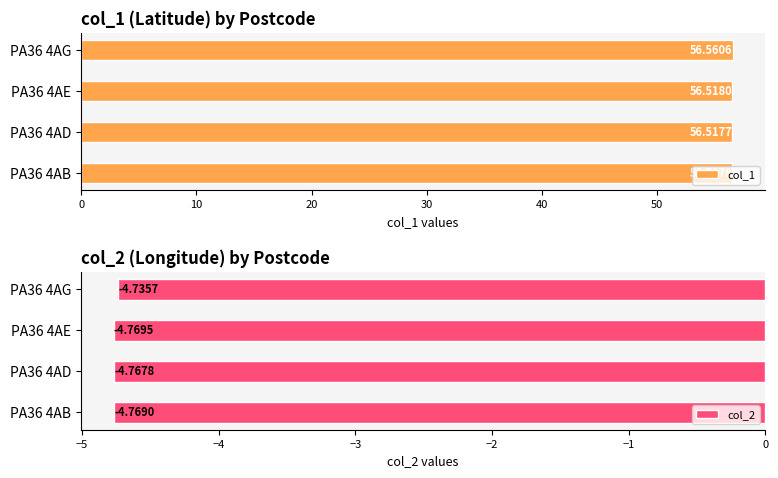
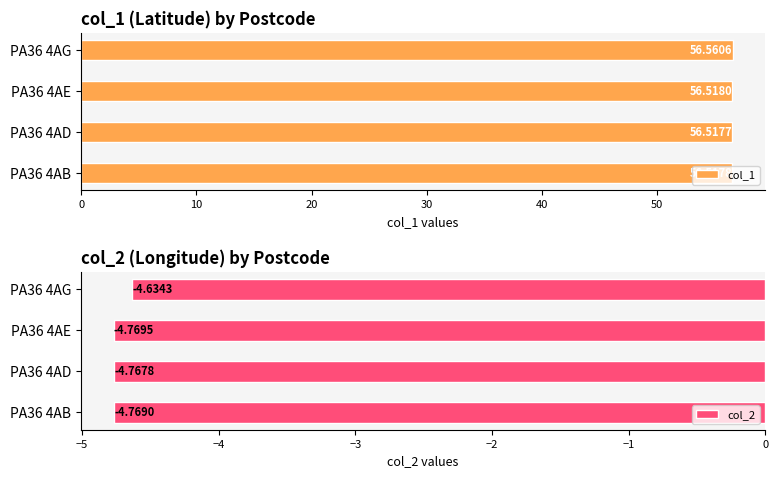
  {
    "col_1 (Latitude) by Postcode": {
      "PA36 4AG": 56.5606,
      "PA36 4AE": 56.5180,
      "PA36 4AD": 56.5177
    },
    "col_2 (Longitude) by Postcode": {
-     "PA36 4AG": -4.7357,
+     "PA36 4AG": -4.6343,
      "PA36 4AE": -4.7695,
      "PA36 4AD": -4.7678,
      "PA36 4AB": -4.7690
    }
  }
